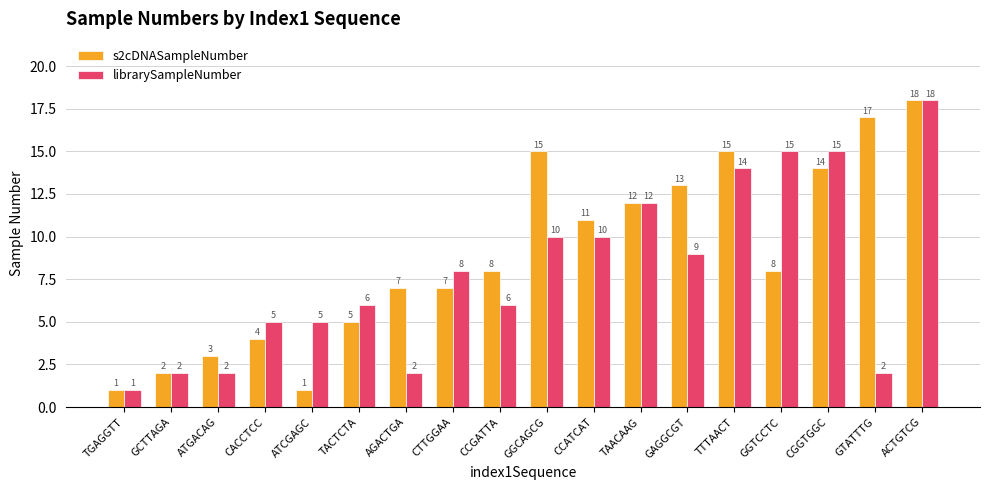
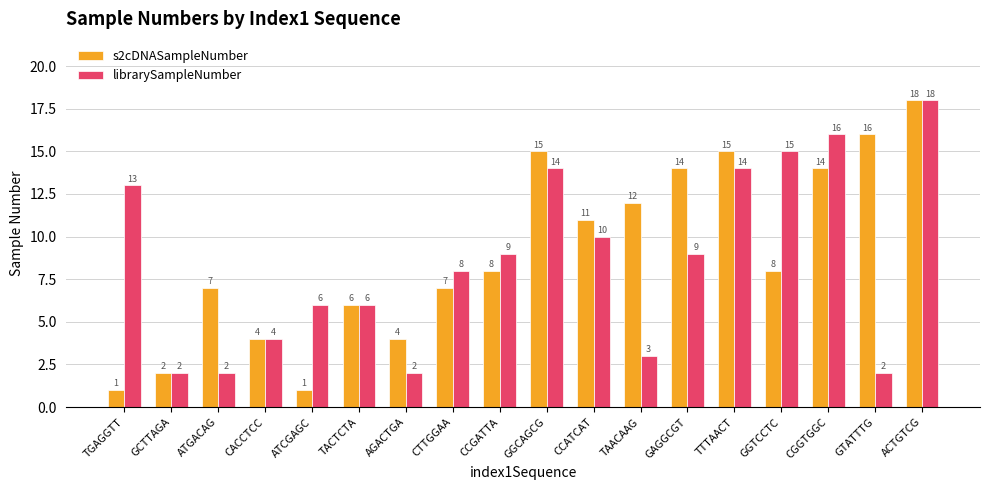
  {
    "s2cDNASampleNumber": {
      "TGAGGTT": 1,
      "GCTTAGA": 2,
-     "ATGACAG": 3,
+     "ATGACAG": 7,
      "CACCTCC": 4,
      "ATCGAGC": 1,
-     "TACTCTA": 5,
-     "AGACTGA": 7,
+     "TACTCTA": 6,
+     "AGACTGA": 4,
      "CTTGGAA": 7,
      "CCGATTA": 8,
      "GGCAGCG": 15,
      "CCATCAT": 11,
      "TAACAAG": 12,
-     "GAGGCGT": 13,
+     "GAGGCGT": 14,
      "TTTAACT": 15,
      "GGTCCTC": 8,
      "CGGTGGC": 14,
-     "GTATTTG": 17,
+     "GTATTTG": 16,
      "ACTGTCG": 18
    },
    "librarySampleNumber": {
-     "TGAGGTT": 1,
+     "TGAGGTT": 13,
      "GCTTAGA": 2,
      "ATGACAG": 2,
-     "CACCTCC": 5,
-     "ATCGAGC": 5,
+     "CACCTCC": 4,
+     "ATCGAGC": 6,
      "TACTCTA": 6,
      "AGACTGA": 2,
      "CTTGGAA": 8,
-     "CCGATTA": 6,
-     "GGCAGCG": 10,
+     "CCGATTA": 9,
+     "GGCAGCG": 14,
      "CCATCAT": 10,
-     "TAACAAG": 12,
+     "TAACAAG": 3,
      "GAGGCGT": 9,
      "TTTAACT": 14,
      "GGTCCTC": 15,
-     "CGGTGGC": 15,
+     "CGGTGGC": 16,
      "GTATTTG": 2,
      "ACTGTCG": 18
    }
  }
